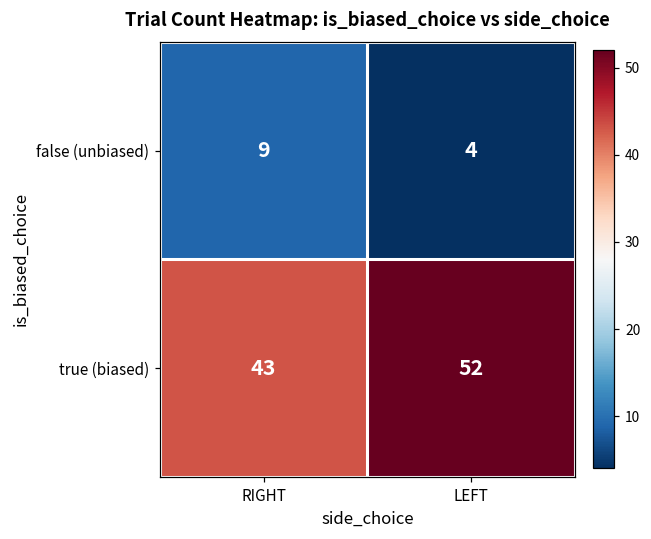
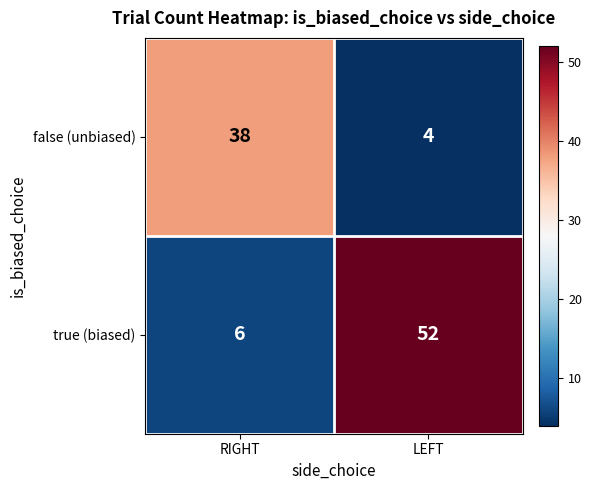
  {
    "false (unbiased)": {
-     "RIGHT": 9,
+     "RIGHT": 38,
      "LEFT": 4
    },
    "true (biased)": {
-     "RIGHT": 43,
+     "RIGHT": 6,
      "LEFT": 52
    }
  }
